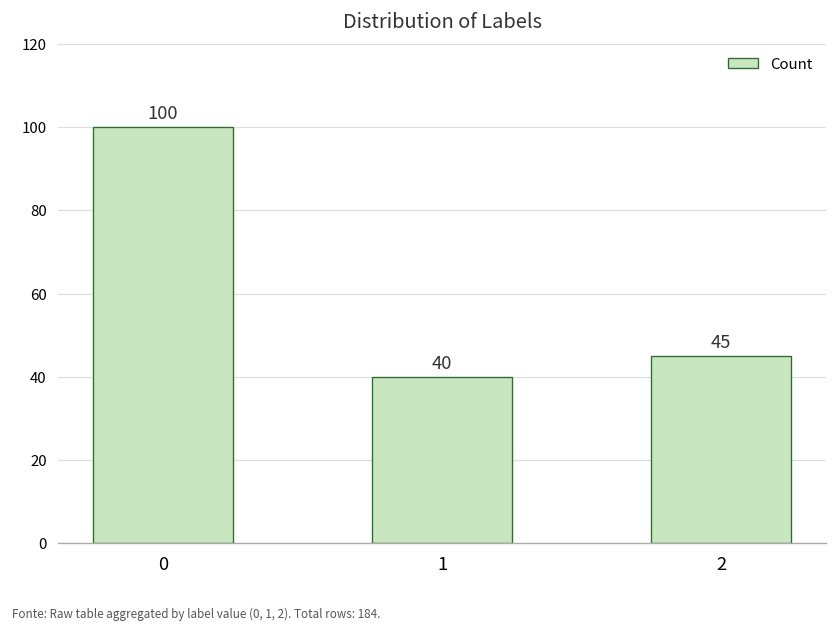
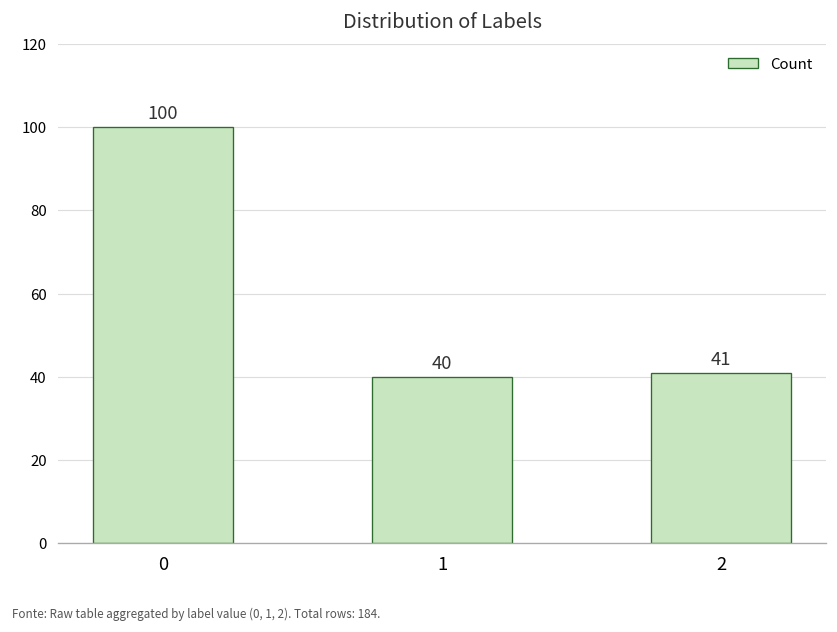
  {
    "0": 100,
    "1": 40,
-   "2": 45
+   "2": 41
  }
